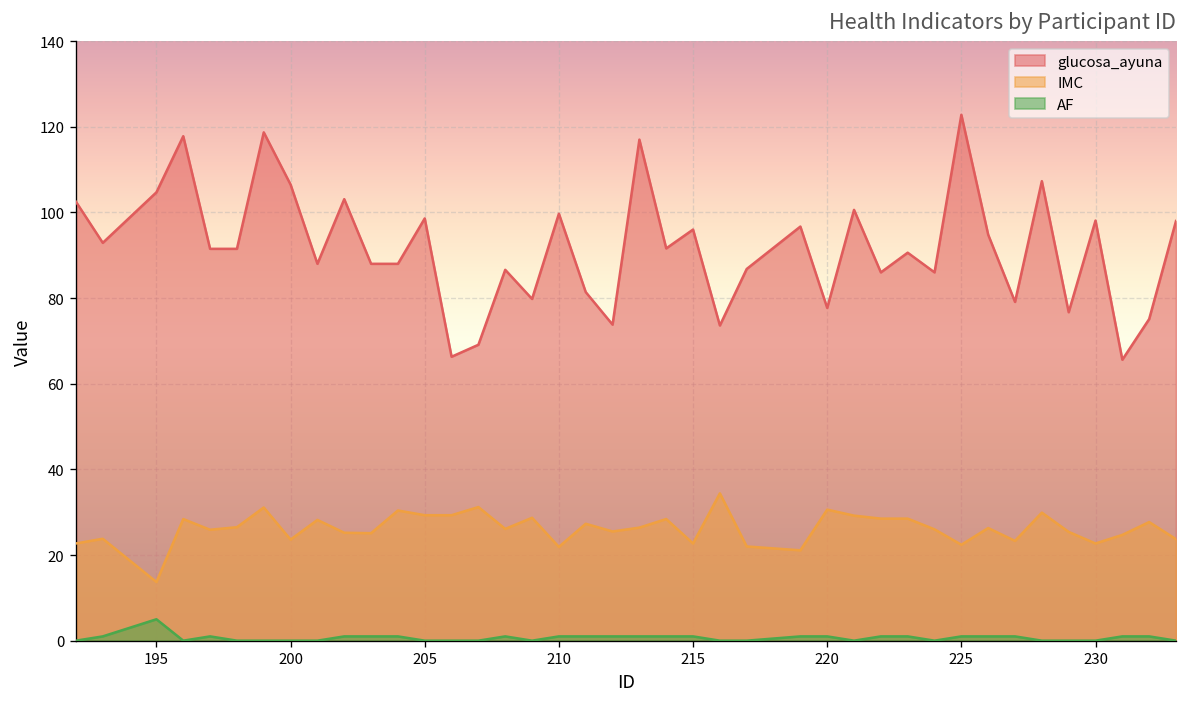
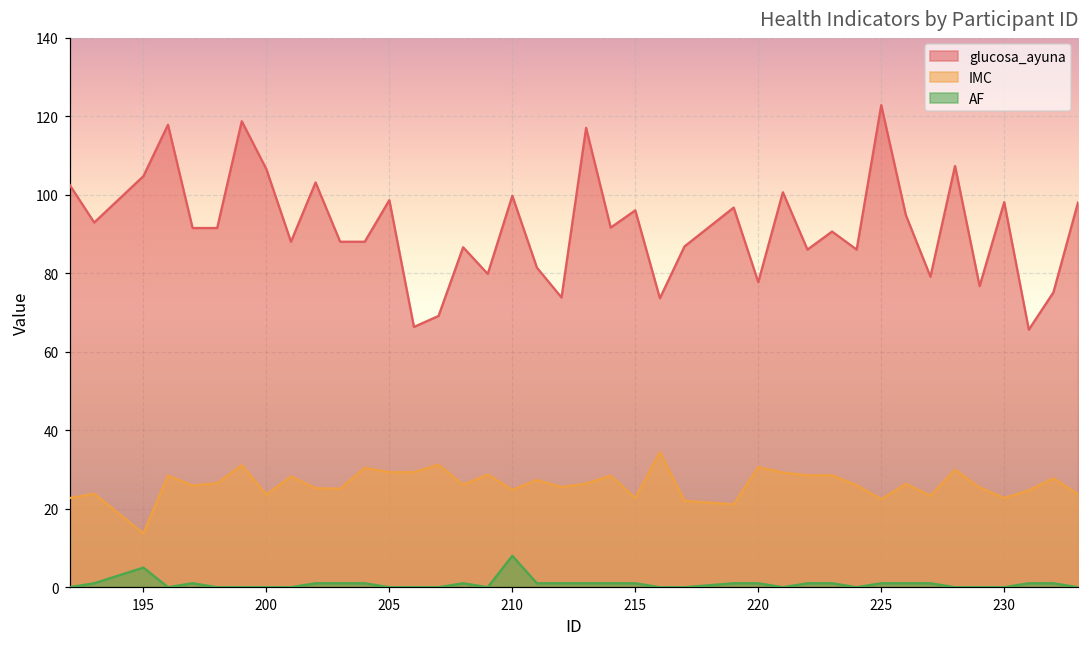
  {
    "glucosa_ayuna": {
      "195": 105,
      "200": 107,
      "205": 99,
      "210": 100,
      "215": 96,
      "220": 78,
      "225": 123,
      "230": 98
    },
    "IMC": {
      "195": 14,
      "200": 24,
      "205": 29,
-     "210": 22,
+     "210": 25,
      "215": 23,
      "220": 31,
      "225": 22,
      "230": 23
    },
    "AF": {
      "195": 5,
      "200": 0,
      "205": 0,
-     "210": 1,
+     "210": 8,
      "215": 1,
      "220": 1,
      "225": 1,
      "230": 0
    }
  }
